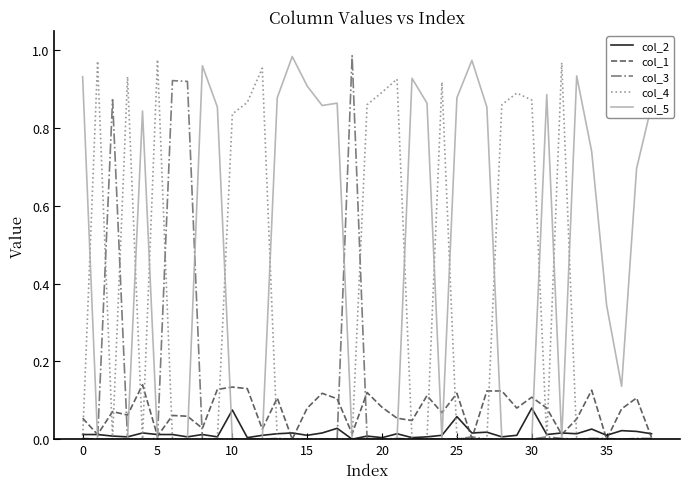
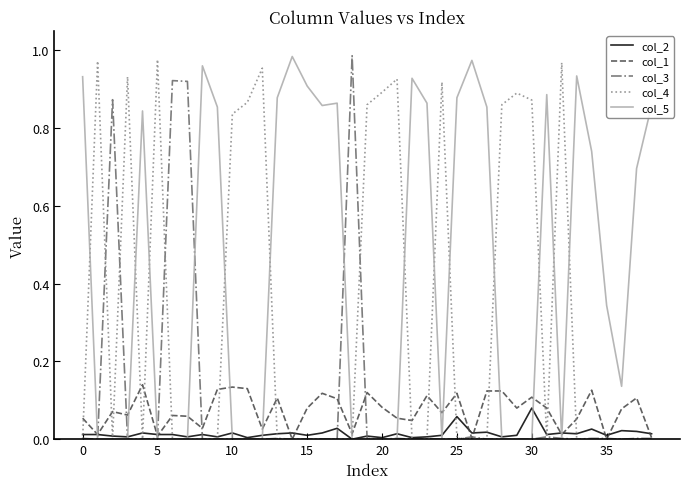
  {
    "col_2": {
      "0": 0.01,
-     "10": 0.08,
+     "10": 0.02,
      "15": 0.01,
      "25": 0.06,
      "30": 0.08,
      "35": 0.01
    }
  }
